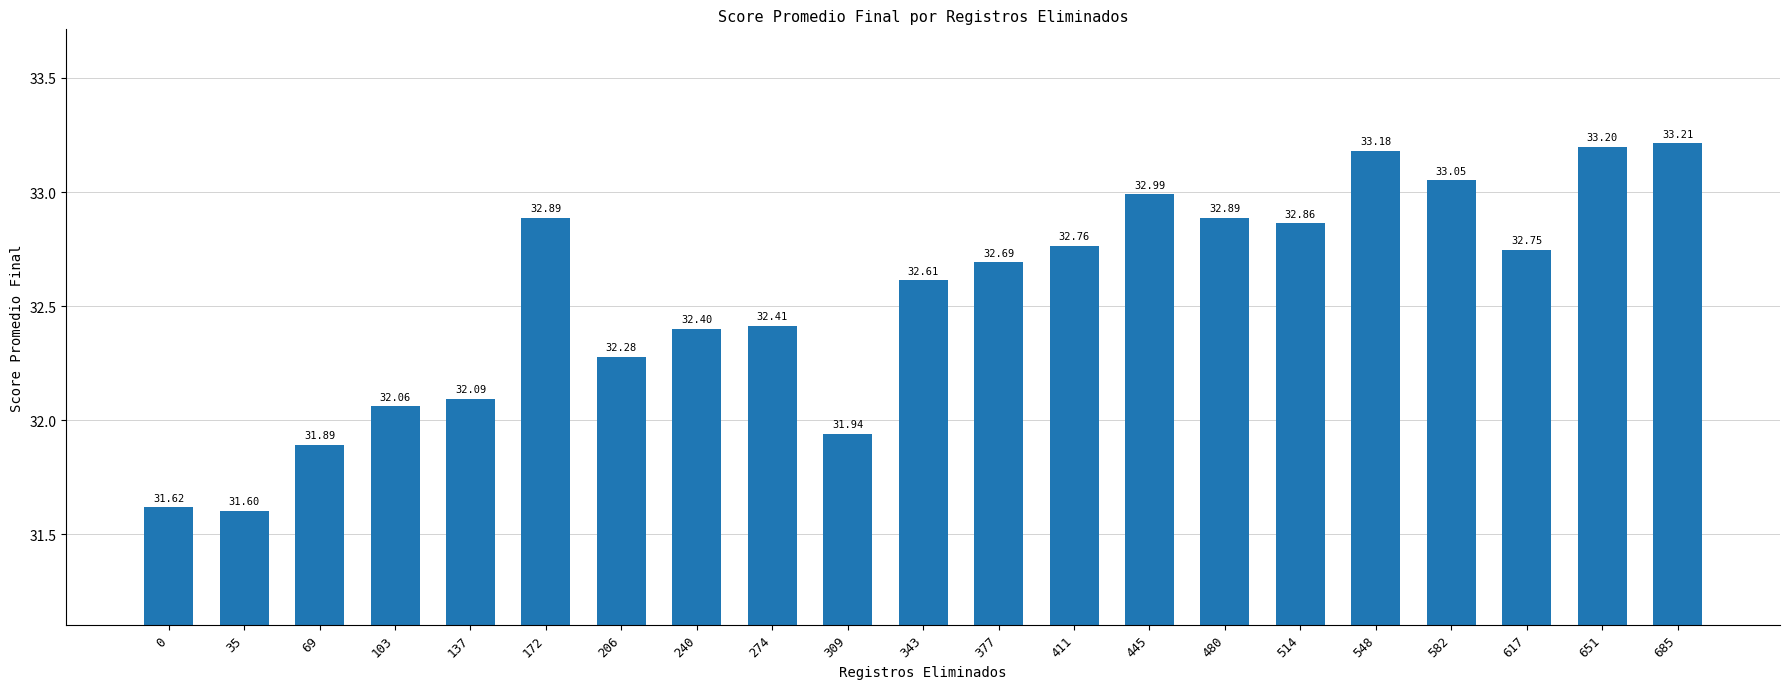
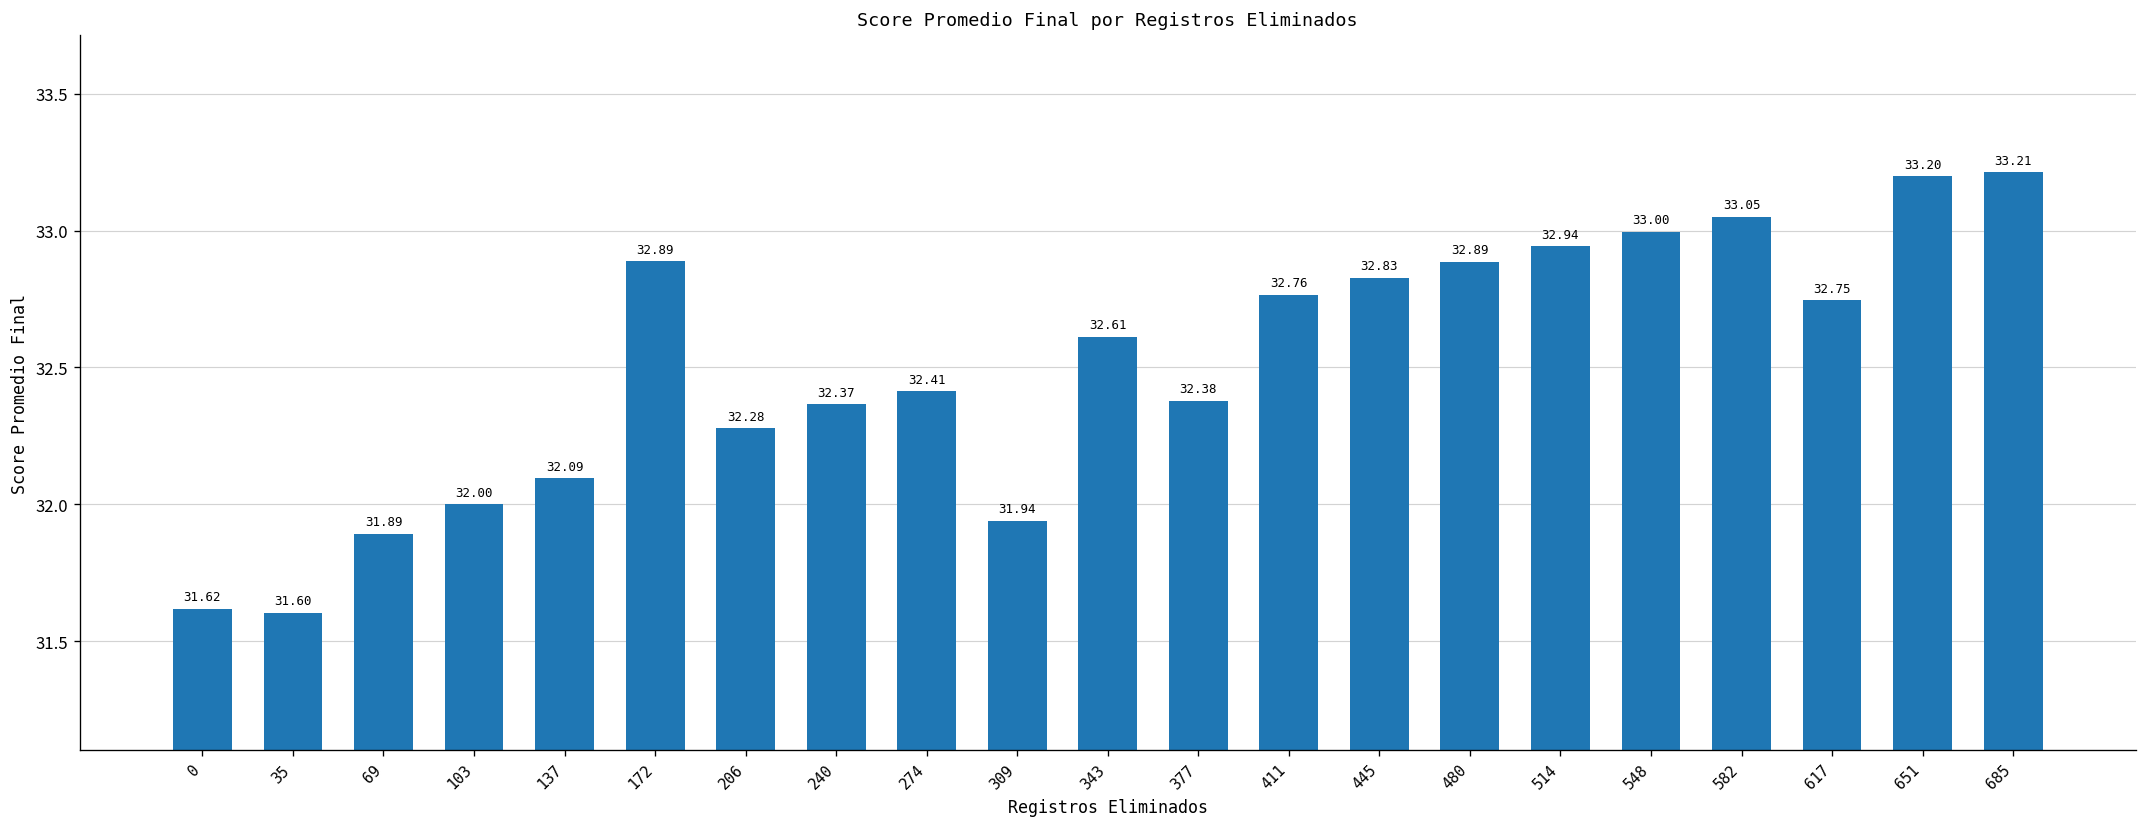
  {
    "0": 31.62,
    "35": 31.60,
    "69": 31.89,
-   "103": 32.06,
+   "103": 32.00,
    "137": 32.09,
    "172": 32.89,
    "206": 32.28,
-   "240": 32.40,
+   "240": 32.37,
    "274": 32.41,
    "309": 31.94,
    "343": 32.61,
-   "377": 32.69,
+   "377": 32.38,
    "411": 32.76,
-   "445": 32.99,
+   "445": 32.83,
    "480": 32.89,
-   "514": 32.86,
-   "548": 33.18,
+   "514": 32.94,
+   "548": 33.00,
    "582": 33.05,
    "617": 32.75,
    "651": 33.20,
    "685": 33.21
  }
